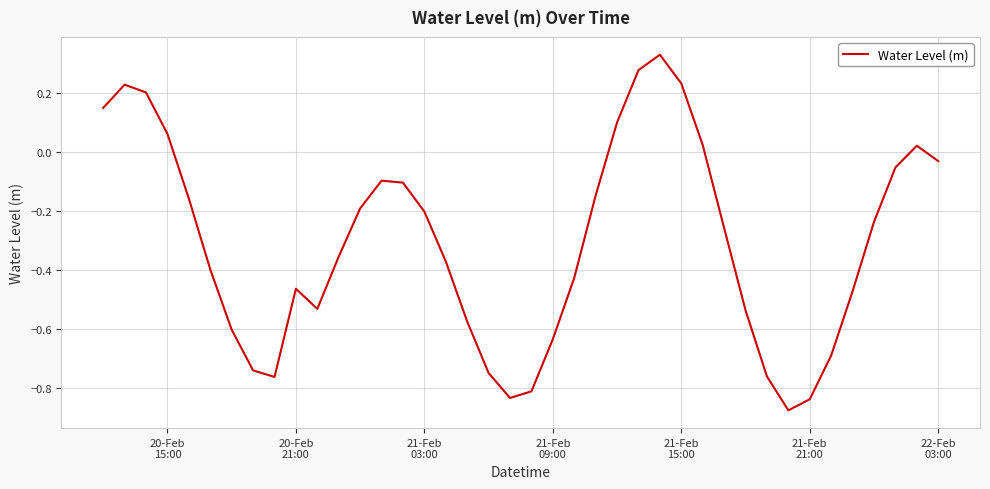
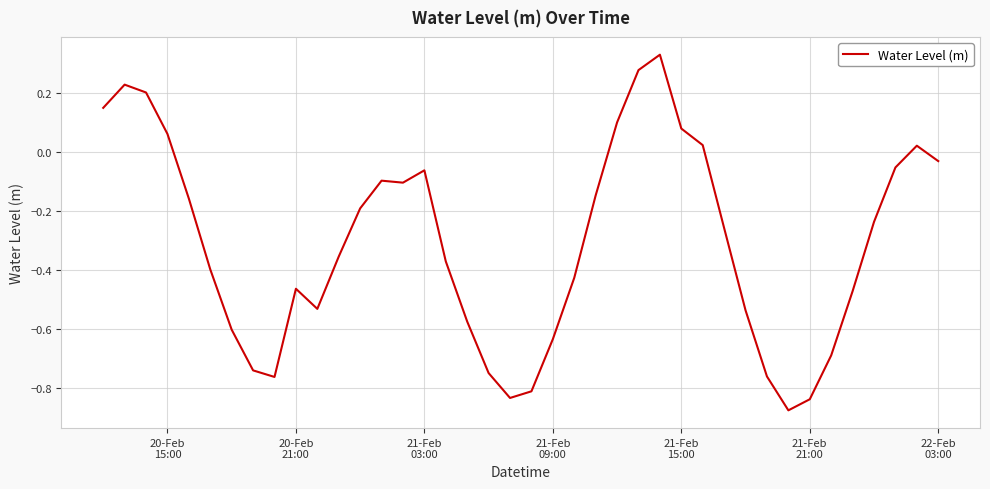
  {
    "20-Feb 15:00": 0.06,
    "20-Feb 21:00": -0.46,
-   "21-Feb 03:00": -0.20,
+   "21-Feb 03:00": -0.06,
    "21-Feb 09:00": -0.63,
-   "21-Feb 15:00": 0.23,
+   "21-Feb 15:00": 0.08,
    "21-Feb 21:00": -0.84,
    "22-Feb 03:00": -0.03
  }
